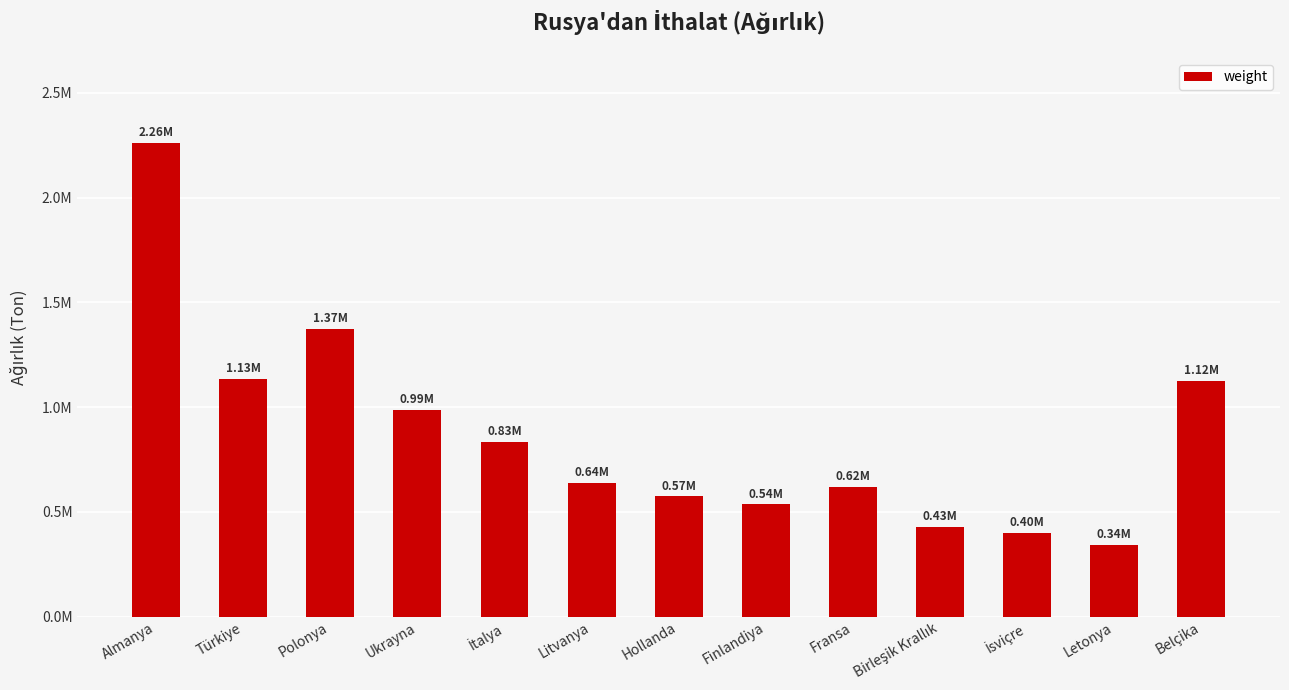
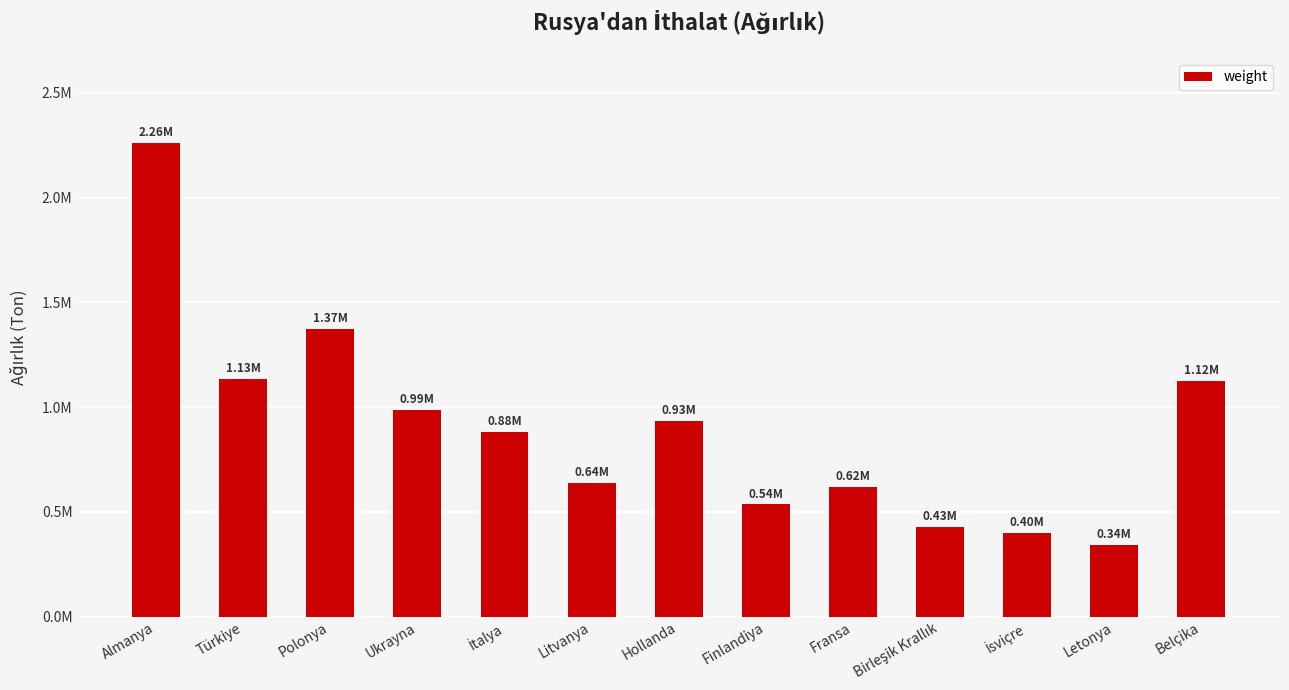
  {
    "Almanya": "2.26M",
    "Türkiye": "1.13M",
    "Polonya": "1.37M",
    "Ukrayna": "0.99M",
-   "İtalya": "0.83M",
+   "İtalya": "0.88M",
    "Litvanya": "0.64M",
-   "Hollanda": "0.57M",
+   "Hollanda": "0.93M",
    "Finlandiya": "0.54M",
    "Fransa": "0.62M",
    "Birleşik Krallık": "0.43M",
    "İsviçre": "0.40M",
    "Letonya": "0.34M",
    "Belçika": "1.12M"
  }
